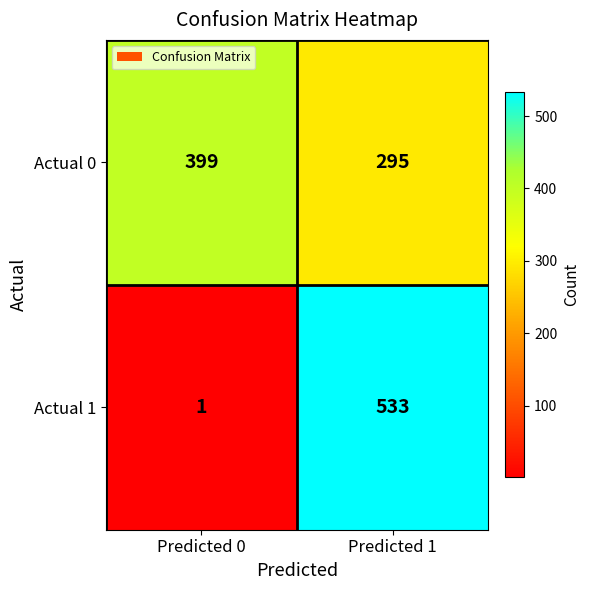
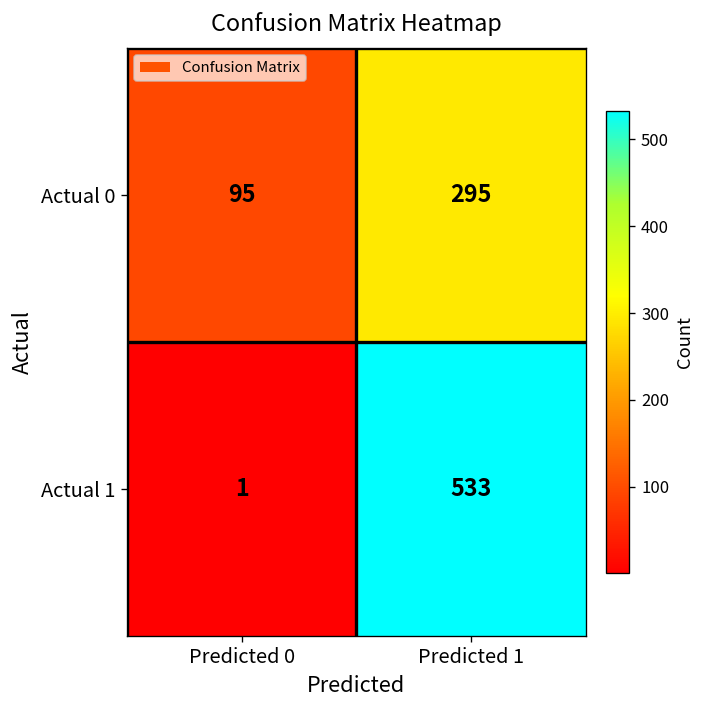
  {
    "Actual 0": {
-     "Predicted 0": 399,
+     "Predicted 0": 95,
      "Predicted 1": 295
    },
    "Actual 1": {
      "Predicted 0": 1,
      "Predicted 1": 533
    }
  }
